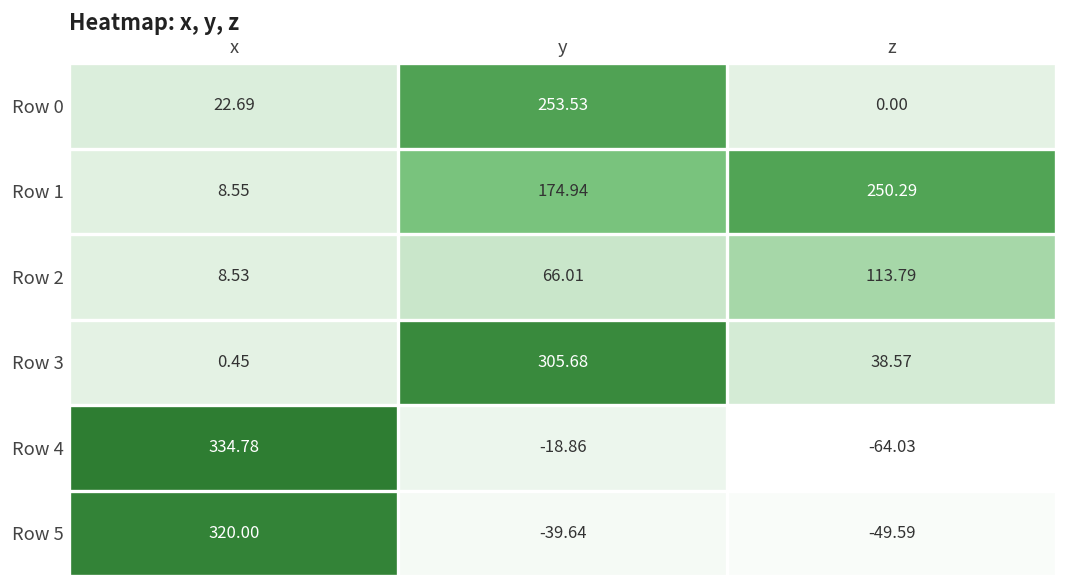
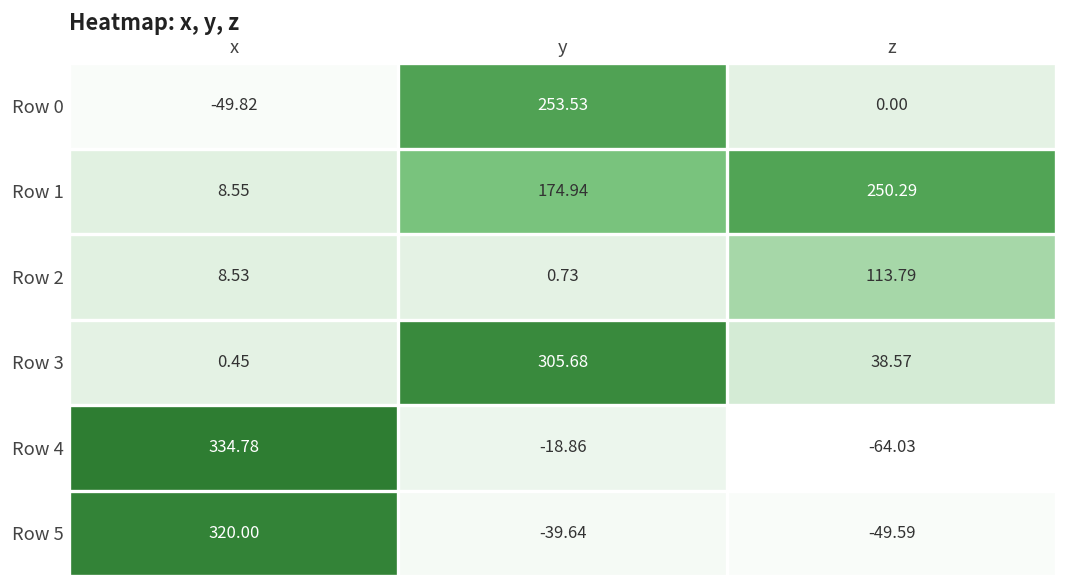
  {
    "Row 0": {
-     "x": 22.69,
+     "x": -49.82,
      "y": 253.53,
      "z": 0.00
    },
    "Row 1": {
      "x": 8.55,
      "y": 174.94,
      "z": 250.29
    },
    "Row 2": {
      "x": 8.53,
-     "y": 66.01,
+     "y": 0.73,
      "z": 113.79
    },
    "Row 3": {
      "x": 0.45,
      "y": 305.68,
      "z": 38.57
    },
    "Row 4": {
      "x": 334.78,
      "y": -18.86,
      "z": -64.03
    },
    "Row 5": {
      "x": 320.00,
      "y": -39.64,
      "z": -49.59
    }
  }
